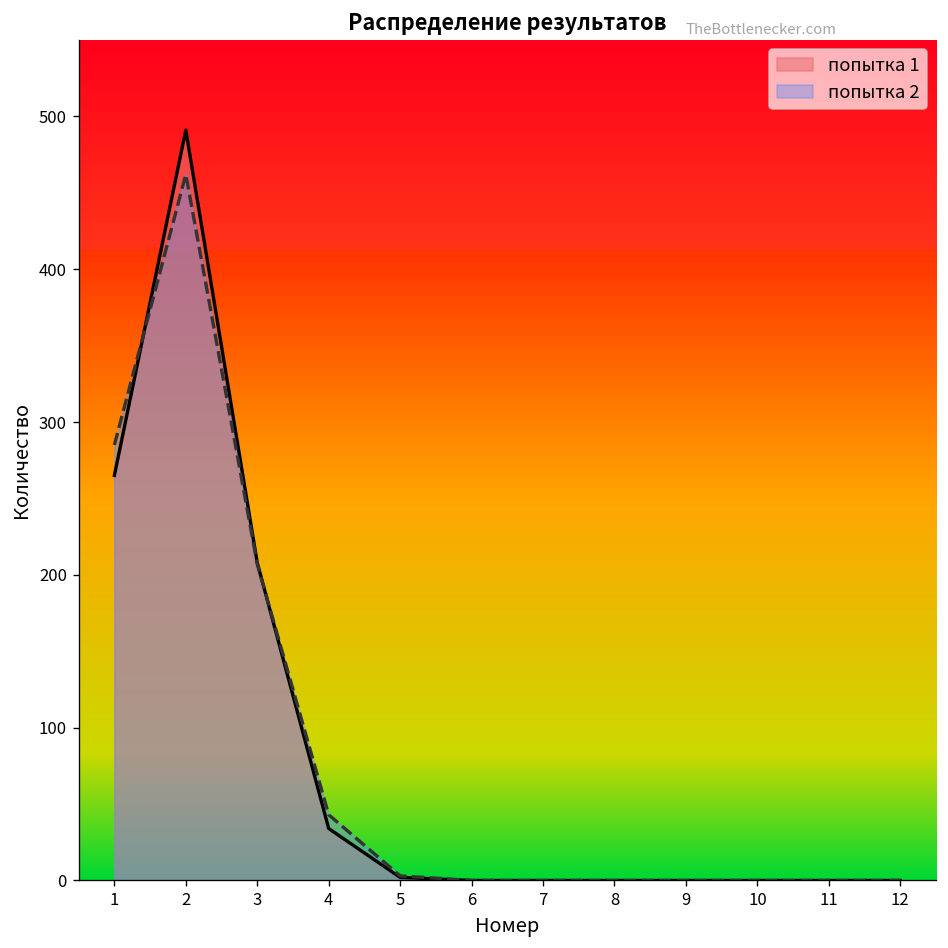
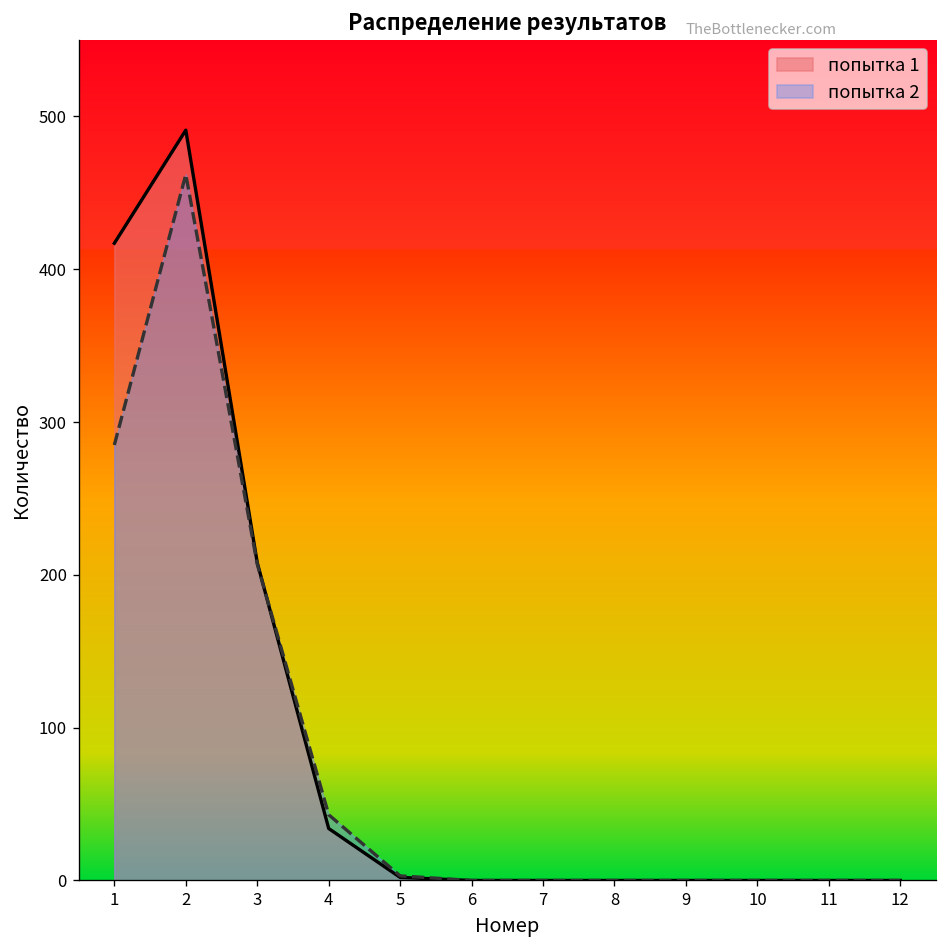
  {
    "попытка 1": {
-     "1": 265,
+     "1": 417,
      "2": 491,
      "4": 34
    },
    "попытка 2": {
      "1": 285,
      "2": 462,
      "4": 43
    }
  }
